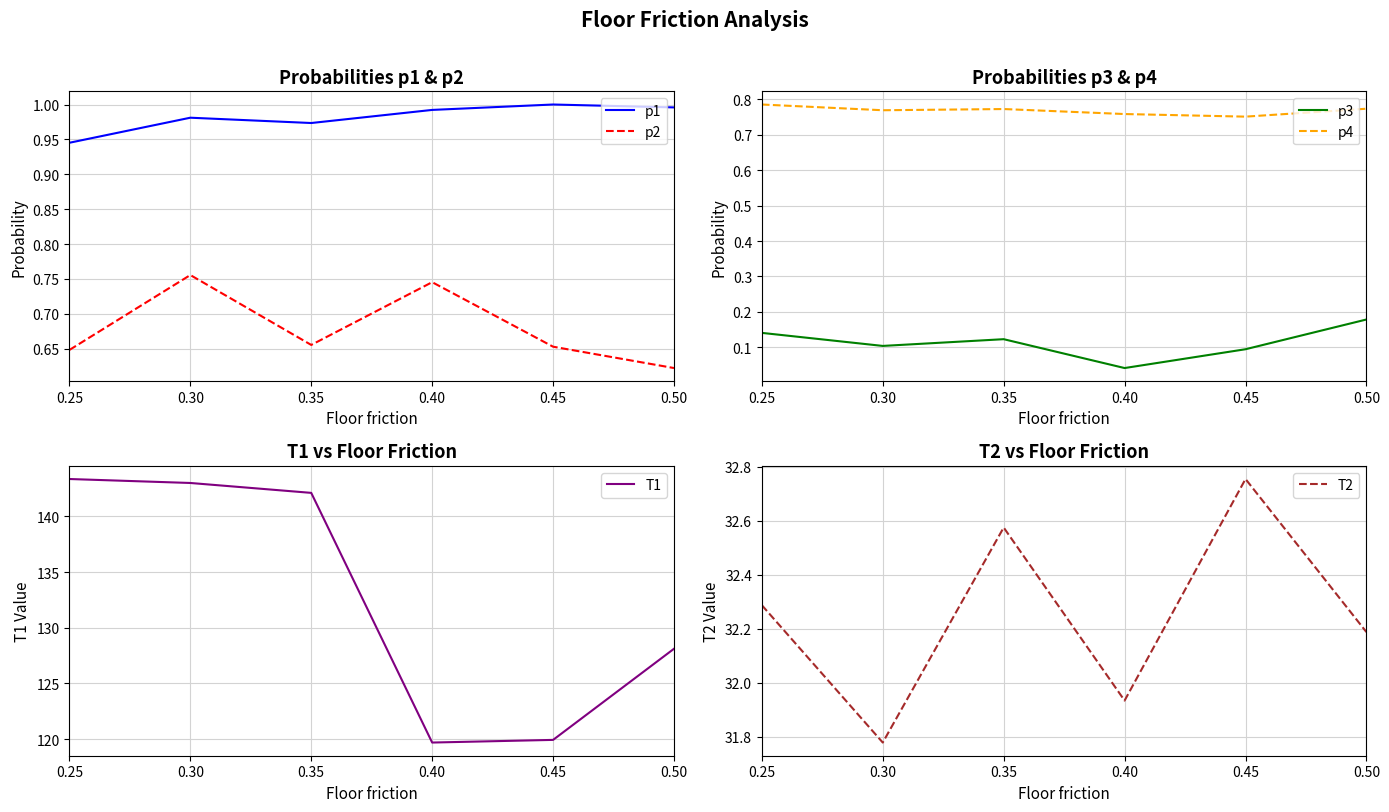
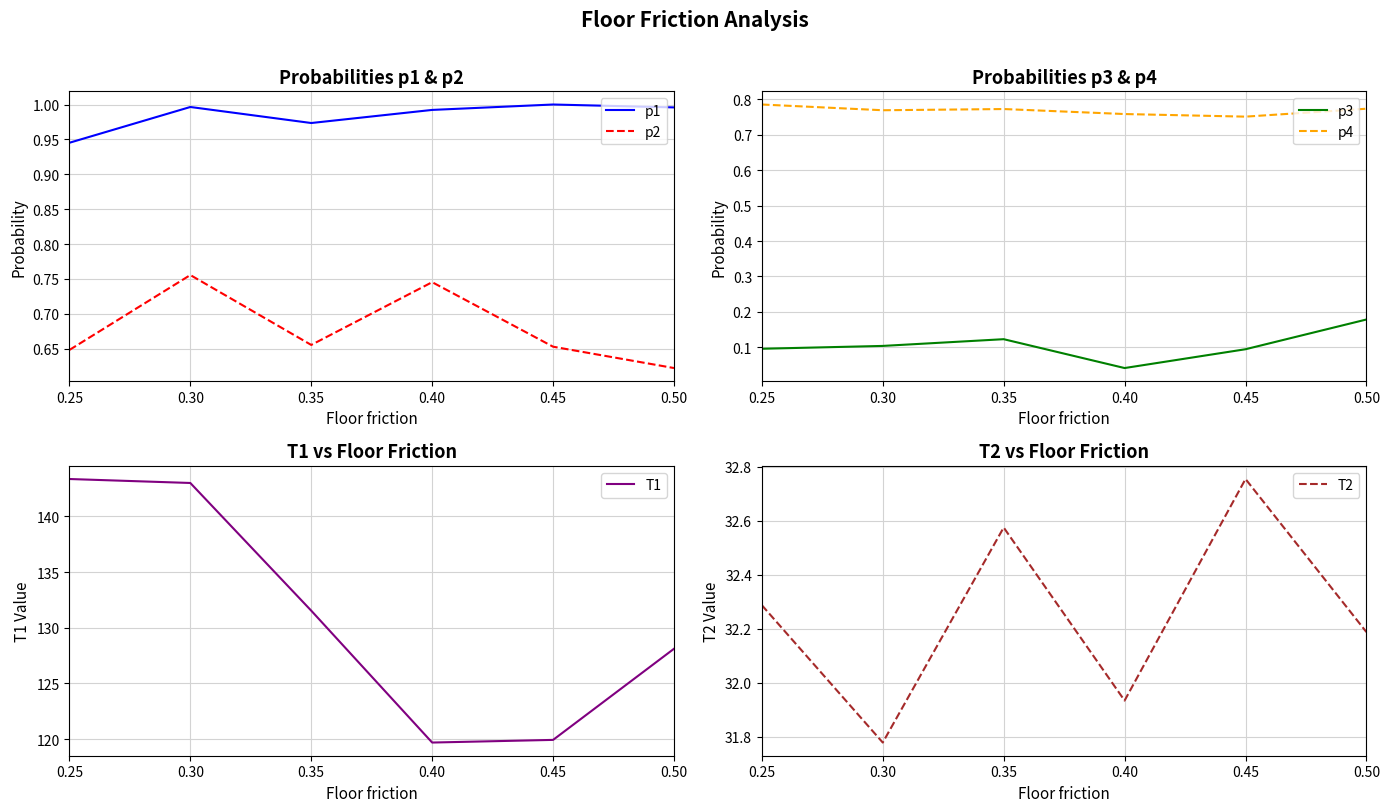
  {
    "Probabilities p1 & p2": {
      "p1": {
        "0.25": 0.95,
-       "0.30": 0.98,
+       "0.30": 1.00,
        "0.35": 0.97,
        "0.40": 0.99,
        "0.45": 1.00,
        "0.50": 1.00
      },
      "p2": {
        "0.25": 0.65,
        "0.30": 0.76,
        "0.35": 0.66,
        "0.40": 0.75,
        "0.45": 0.65,
        "0.50": 0.62
      }
    },
    "Probabilities p3 & p4": {
      "p3": {
-       "0.25": 0.14,
+       "0.25": 0.10,
        "0.30": 0.10,
        "0.35": 0.12,
        "0.40": 0.04,
        "0.45": 0.09,
        "0.50": 0.18
      },
      "p4": {
        "0.25": 0.79,
        "0.30": 0.77,
        "0.35": 0.77,
        "0.40": 0.76,
        "0.45": 0.75,
        "0.50": 0.77
      }
    },
    "T1 vs Floor Friction": {
      "0.25": 143.3,
      "0.30": 143.0,
-     "0.35": 142.1,
+     "0.35": 131.5,
      "0.40": 119.7,
      "0.45": 119.9,
      "0.50": 128.1
    },
    "T2 vs Floor Friction": {
      "0.25": 32.29,
      "0.30": 31.78,
      "0.35": 32.57,
      "0.40": 31.93,
      "0.45": 32.75,
      "0.50": 32.19
    }
  }
